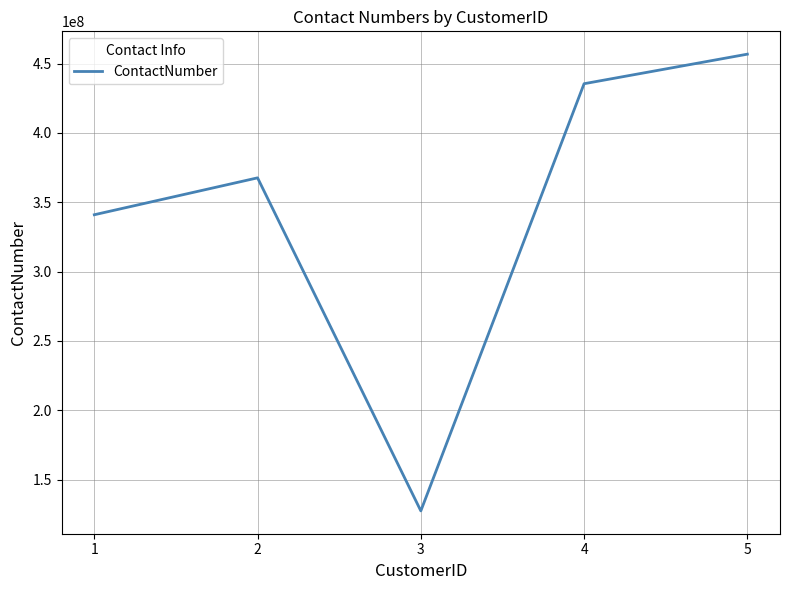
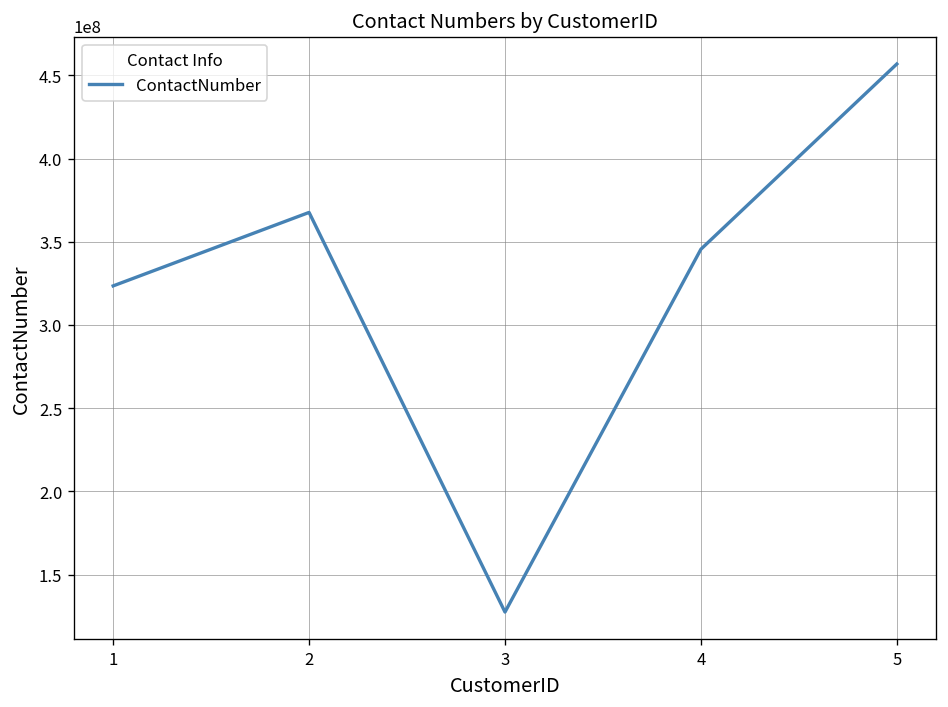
  {
-   "1": 341000000,
+   "1": 323000000,
    "2": 368000000,
    "3": 127000000,
-   "4": 435000000,
+   "4": 345000000,
    "5": 457000000
  }
